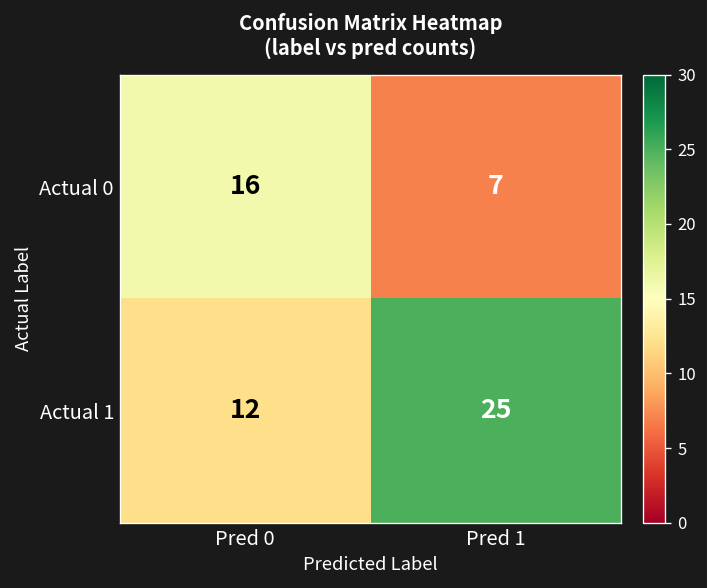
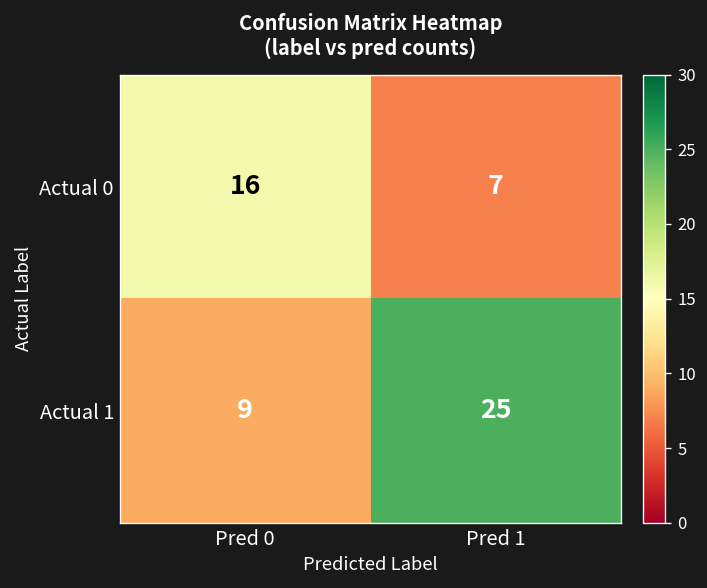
  {
    "Actual 0": {
      "Pred 0": 16,
      "Pred 1": 7
    },
    "Actual 1": {
-     "Pred 0": 12,
+     "Pred 0": 9,
      "Pred 1": 25
    }
  }
